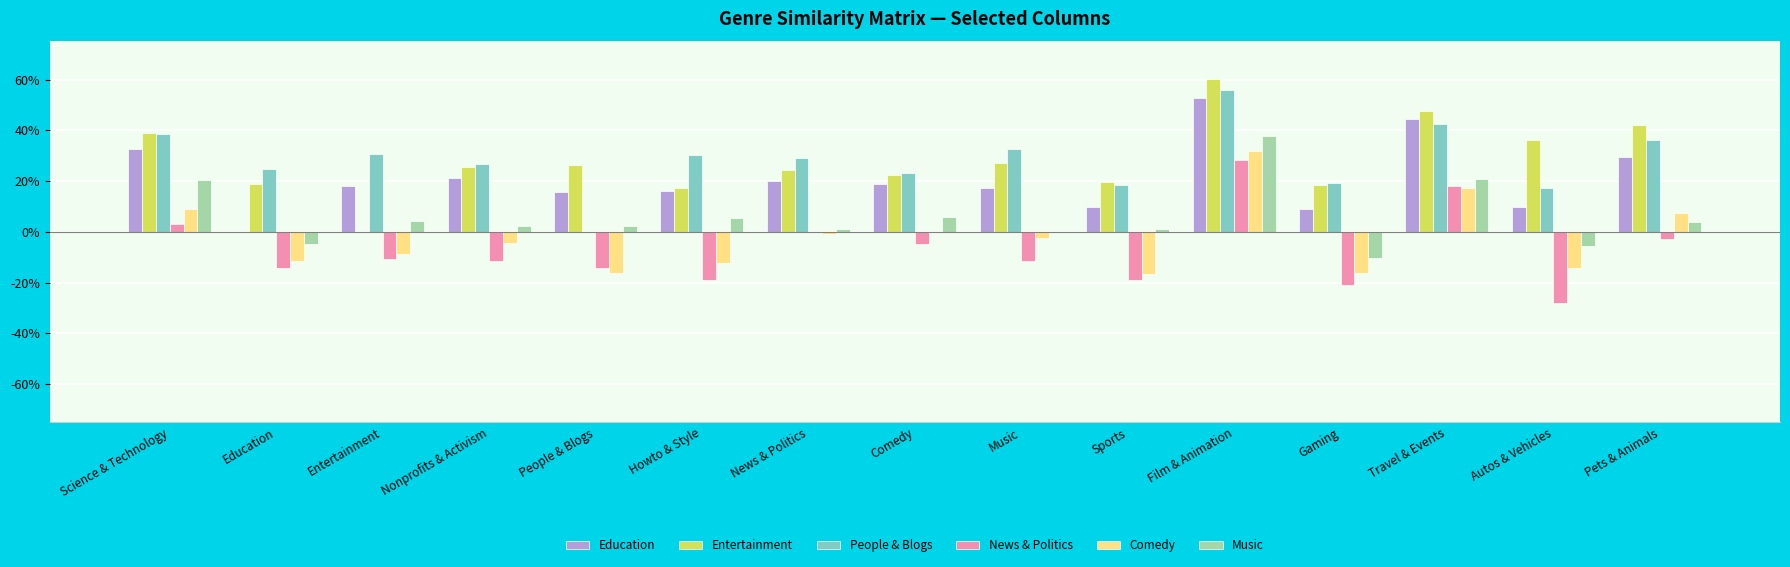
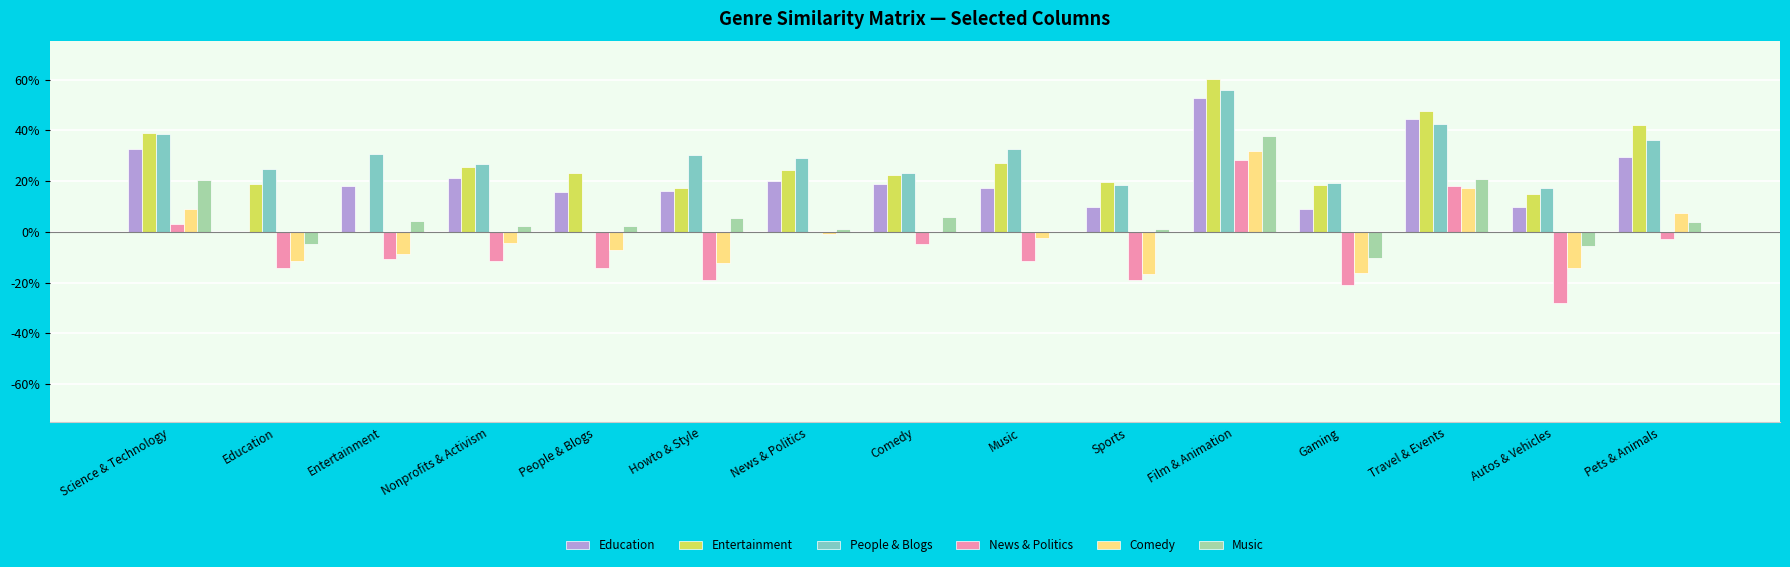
  {
    "Education": {
      "Science & Technology": "33%",
      "Education": "0%",
      "Entertainment": "18%",
      "Nonprofits & Activism": "21%",
      "People & Blogs": "16%",
      "Howto & Style": "16%",
      "News & Politics": "20%",
      "Comedy": "19%",
      "Music": "17%",
      "Sports": "10%",
      "Film & Animation": "53%",
      "Gaming": "9%",
      "Travel & Events": "45%",
      "Autos & Vehicles": "10%",
      "Pets & Animals": "30%"
    },
    "Entertainment": {
      "Science & Technology": "39%",
      "Education": "19%",
      "Entertainment": "0%",
      "Nonprofits & Activism": "26%",
-     "People & Blogs": "26%",
+     "People & Blogs": "23%",
      "Howto & Style": "17%",
      "News & Politics": "24%",
      "Comedy": "22%",
      "Music": "27%",
      "Sports": "20%",
      "Film & Animation": "60%",
      "Gaming": "18%",
      "Travel & Events": "47%",
-     "Autos & Vehicles": "36%",
+     "Autos & Vehicles": "15%",
      "Pets & Animals": "42%"
    },
    "News & Politics": {
      "Science & Technology": "3%",
      "Education": "-14%",
      "Entertainment": "-11%",
      "Nonprofits & Activism": "-12%",
      "People & Blogs": "-14%",
      "Howto & Style": "-19%",
      "News & Politics": "0%",
      "Comedy": "-5%",
      "Music": "-11%",
      "Sports": "-19%",
      "Film & Animation": "28%",
      "Gaming": "-21%",
      "Travel & Events": "18%",
      "Autos & Vehicles": "-28%",
      "Pets & Animals": "-3%"
    },
    "Comedy": {
      "Science & Technology": "9%",
      "Education": "-11%",
      "Entertainment": "-9%",
      "Nonprofits & Activism": "-4%",
-     "People & Blogs": "-16%",
+     "People & Blogs": "-7%",
      "Howto & Style": "-12%",
      "Comedy": "0%",
      "Music": "-3%",
      "Sports": "-17%",
      "Film & Animation": "32%",
      "Gaming": "-16%",
      "Travel & Events": "17%",
      "Autos & Vehicles": "-14%",
      "Pets & Animals": "7%"
    }
  }
